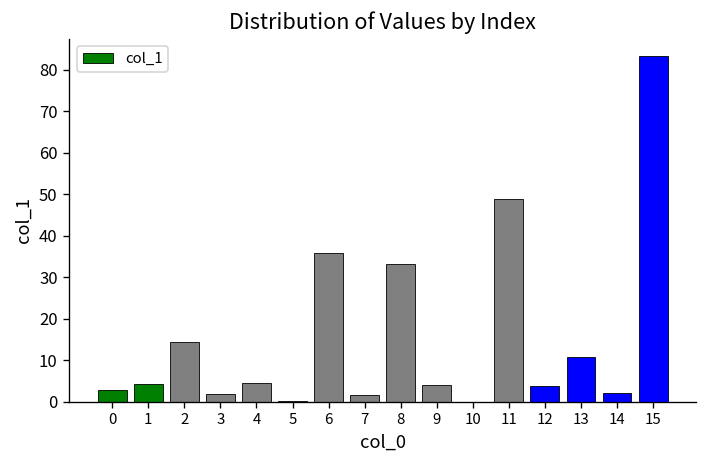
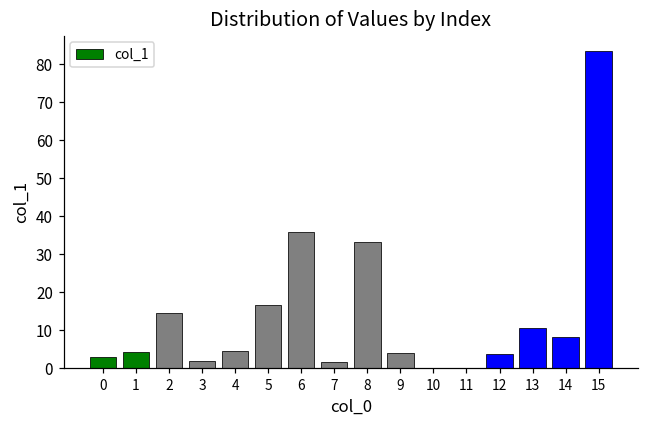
  {
    "0": 3,
    "1": 4,
    "2": 14,
    "3": 2,
    "4": 5,
-   "5": 0,
+   "5": 17,
    "6": 36,
    "7": 2,
    "8": 33,
    "9": 4,
-   "11": 49,
+   "11": 0,
    "12": 4,
    "13": 11,
-   "14": 2,
+   "14": 8,
    "15": 83
  }
